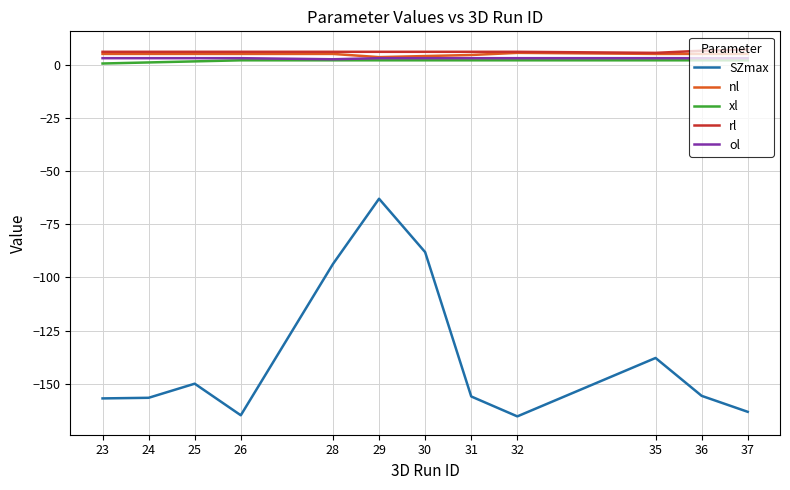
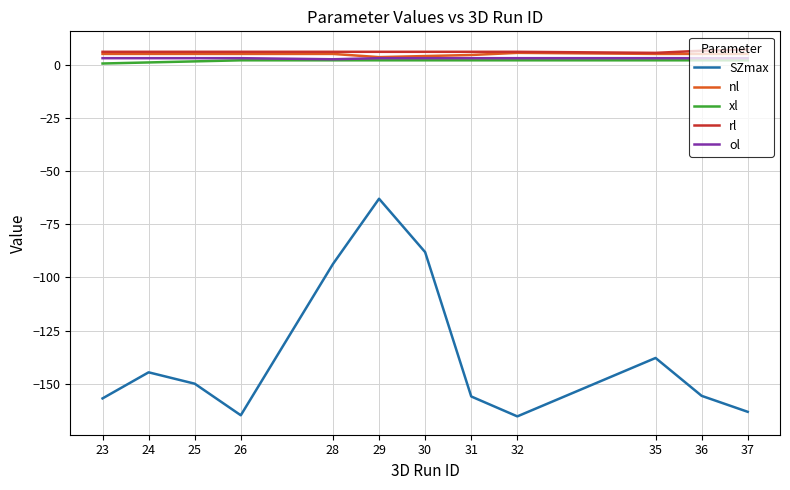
  {
    "SZmax": {
      "23": -157,
-     "24": -157,
+     "24": -145,
      "25": -150,
      "26": -165,
      "28": -94,
      "29": -63,
      "30": -88,
      "31": -156,
      "32": -165,
      "35": -138,
      "36": -156,
      "37": -163
    },
    "xl": {
      "23": 1,
      "24": 1,
      "25": 2
    },
    "ol": {
      "23": 3,
      "24": 3,
      "25": 3
    }
  }
